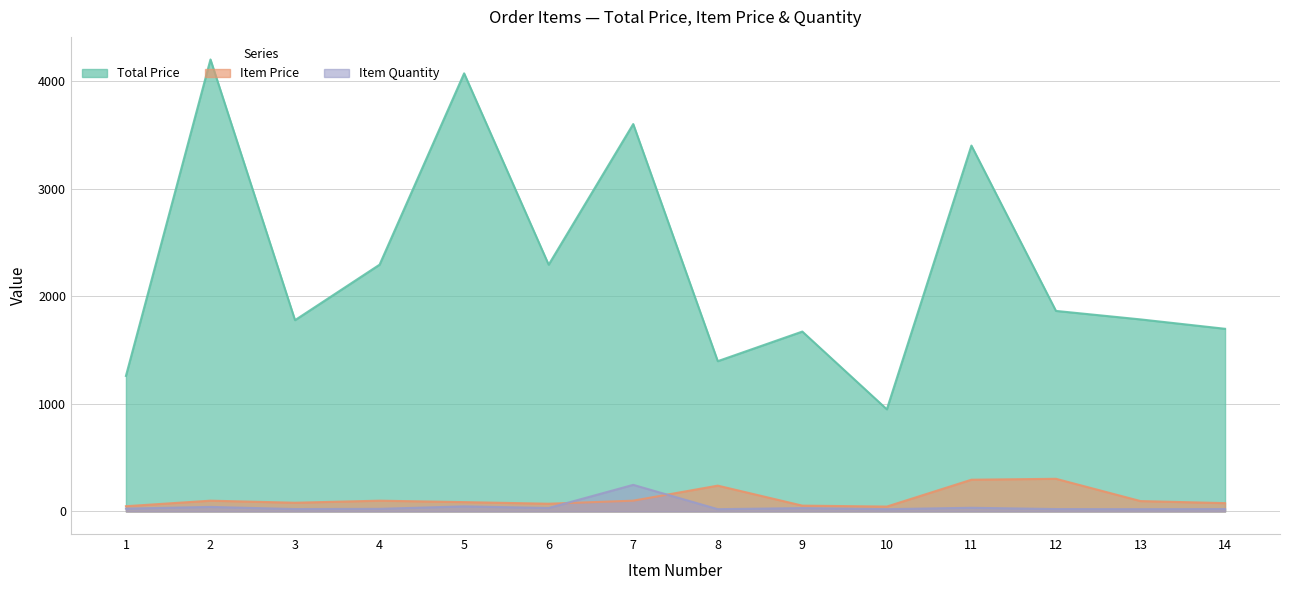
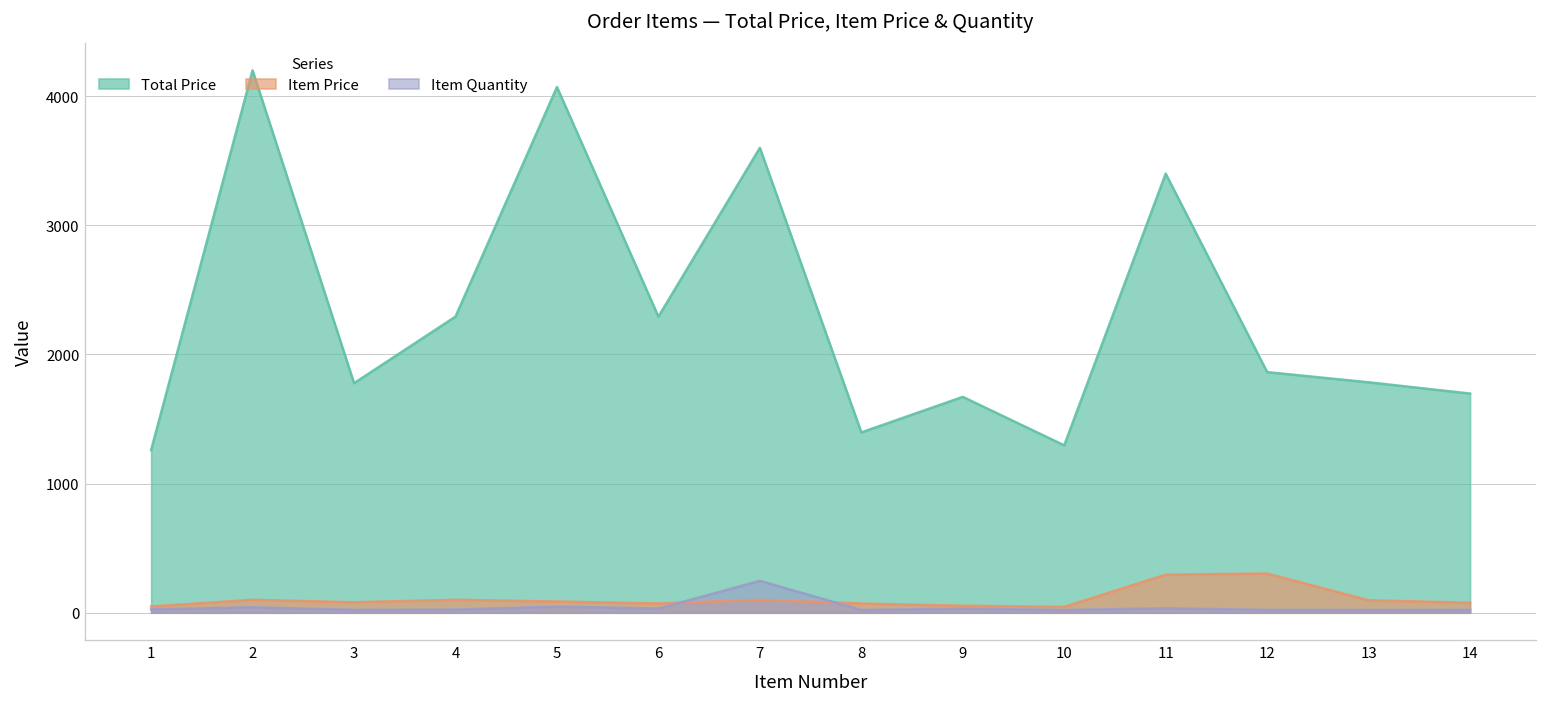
  {
    "Total Price": {
      "1": 1260,
      "2": 4200,
      "3": 1780,
      "4": 2290,
      "5": 4070,
      "6": 2290,
      "7": 3600,
      "8": 1400,
      "9": 1670,
-     "10": 950,
+     "10": 1300,
      "11": 3400,
      "12": 1860,
      "13": 1780,
      "14": 1700
    },
    "Item Price": {
      "2": 100,
      "3": 80,
      "4": 100,
      "5": 90,
      "6": 70,
      "7": 100,
-     "8": 240,
+     "8": 70,
      "10": 50,
      "11": 290,
      "12": 300,
      "13": 100,
      "14": 80
    },
    "Item Quantity": {
      "2": 40,
      "3": 20,
      "4": 20,
      "5": 50,
      "6": 30,
      "7": 250,
      "8": 20,
      "10": 20,
      "11": 30,
      "12": 20,
      "13": 20,
      "14": 20
    }
  }
